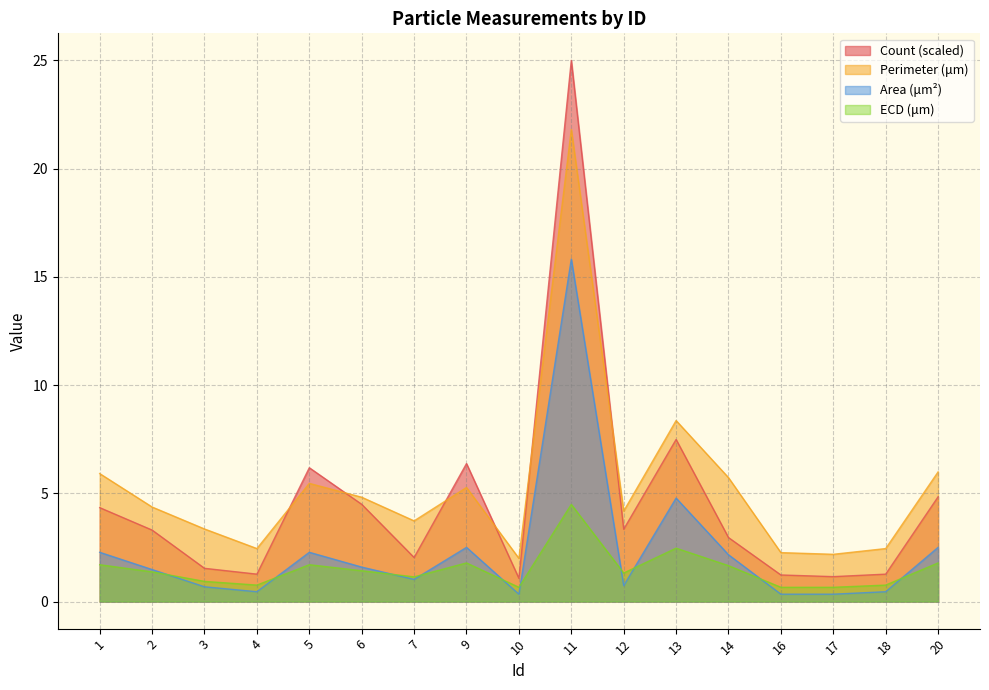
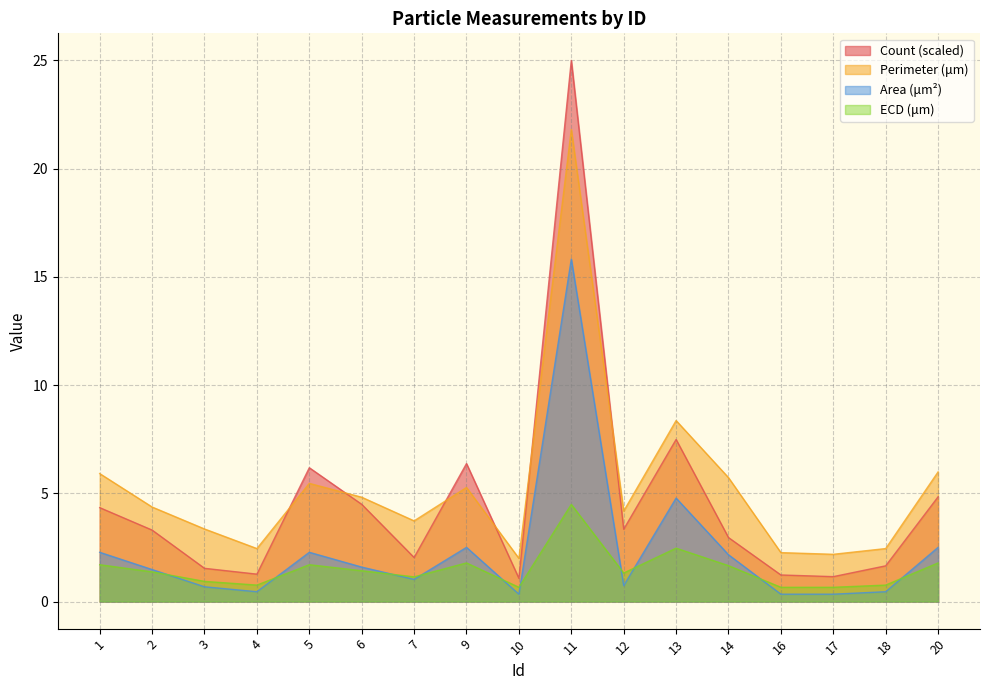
  {
    "Count (scaled)": {
      "1": 4.3,
      "2": 3.3,
      "3": 1.5,
      "4": 1.3,
      "5": 6.2,
      "6": 4.5,
      "7": 2.0,
      "9": 6.4,
      "10": 1.1,
      "11": 25.0,
      "12": 3.3,
      "13": 7.5,
      "14": 3.0,
      "16": 1.2,
      "17": 1.2,
-     "18": 1.3,
+     "18": 1.7,
      "20": 4.8
    },
    "Perimeter (μm)": {
      "1": 5.9,
      "2": 4.4,
      "3": 3.4,
      "4": 2.4,
      "5": 5.5,
      "6": 4.8,
      "7": 3.7,
      "9": 5.3,
      "10": 2.0,
      "11": 21.8,
      "12": 4.2,
      "13": 8.4,
      "14": 5.7,
      "16": 2.3,
      "17": 2.2,
      "18": 2.4,
      "20": 6.0
    },
    "Area (μm²)": {
      "1": 2.3,
      "3": 0.7,
      "4": 0.5,
      "5": 2.3,
      "6": 1.6,
      "7": 1.0,
      "9": 2.5,
      "10": 0.3,
      "11": 15.8,
      "12": 0.7,
      "13": 4.8,
      "14": 2.2,
      "16": 0.3,
      "17": 0.3,
      "18": 0.5,
      "20": 2.5
    },
    "ECD (μm)": {
      "1": 1.7,
      "3": 0.9,
      "4": 0.8,
      "5": 1.7,
      "6": 1.4,
      "7": 1.1,
      "9": 1.8,
      "10": 0.7,
      "11": 4.5,
      "12": 1.3,
      "13": 2.5,
      "14": 1.7,
      "16": 0.7,
      "17": 0.7,
      "18": 0.8,
      "20": 1.8
    }
  }
